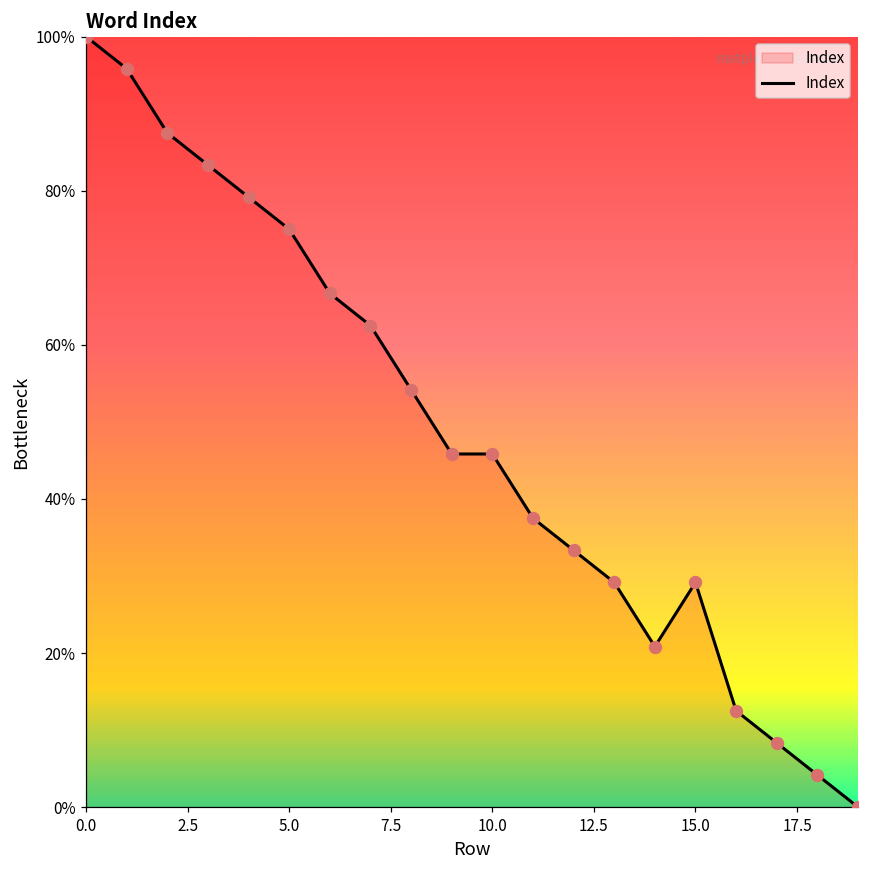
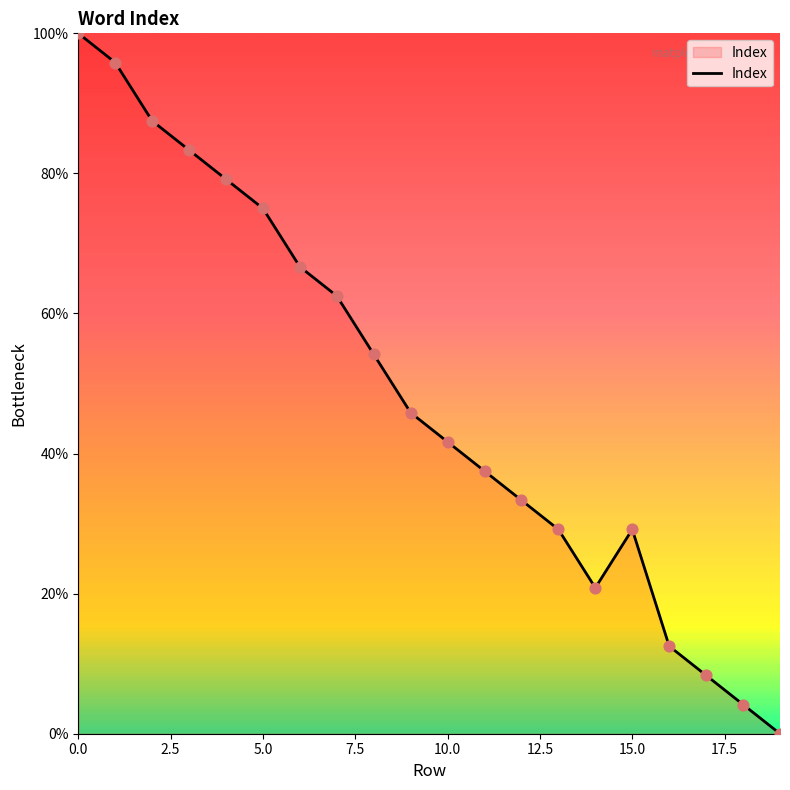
  {
    "0.0": "100%",
    "5.0": "75%",
-   "10.0": "46%",
+   "10.0": "42%",
    "15.0": "29%"
  }
